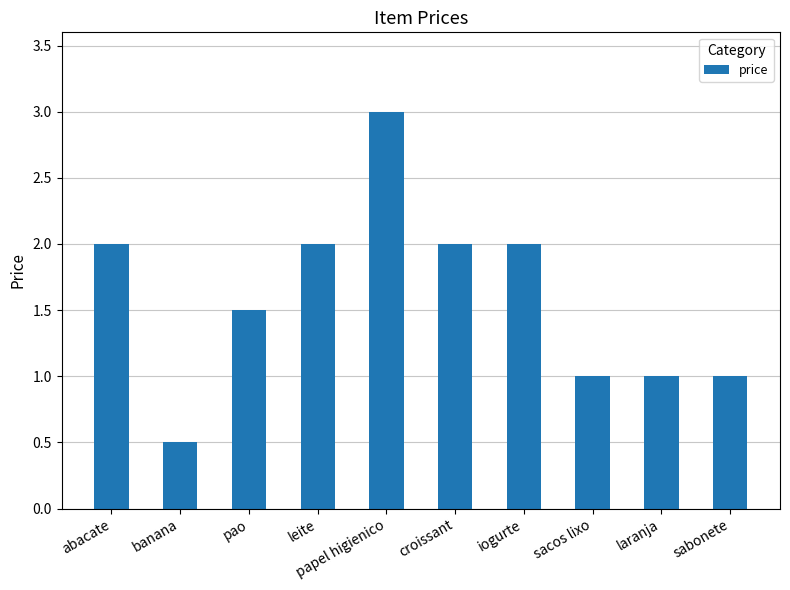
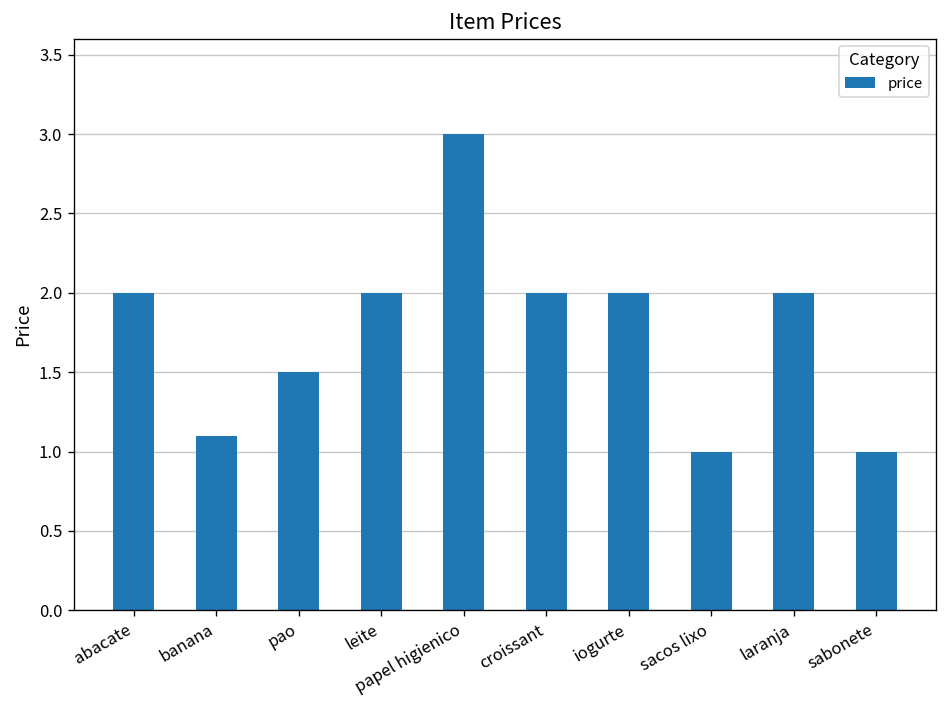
  {
    "abacate": 2.0,
-   "banana": 0.5,
+   "banana": 1.1,
    "pao": 1.5,
    "leite": 2.0,
    "papel higienico": 3.0,
    "croissant": 2.0,
    "iogurte": 2.0,
    "sacos lixo": 1.0,
-   "laranja": 1,
+   "laranja": 2,
    "sabonete": 1.0
  }
